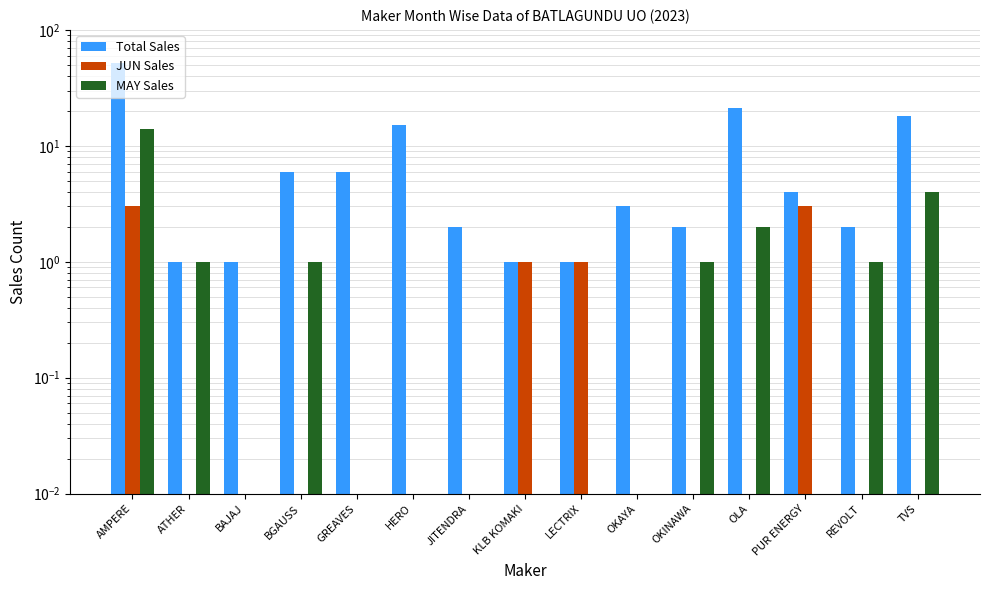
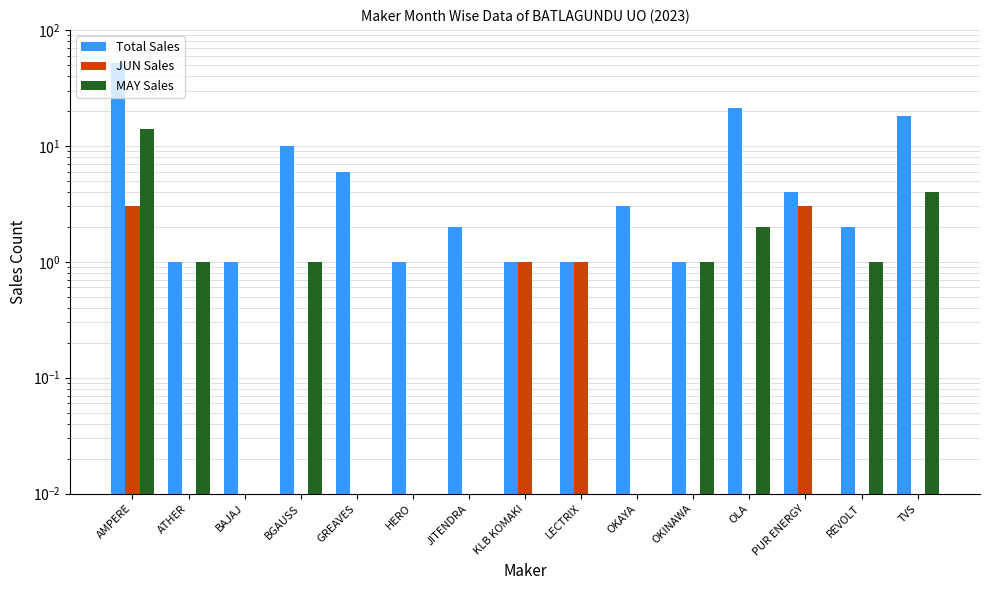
  {
    "Total Sales": {
      "ATHER": 1,
      "BAJAJ": 1,
-     "BGAUSS": 6,
+     "BGAUSS": 10,
      "GREAVES": 6,
-     "HERO": 15,
+     "HERO": 1,
      "JITENDRA": 2,
      "KLB KOMAKI": 1,
      "LECTRIX": 1,
      "OKAYA": 3,
-     "OKINAWA": 2,
+     "OKINAWA": 1,
      "OLA": 21,
      "PUR ENERGY": 4,
      "REVOLT": 2,
      "TVS": 18
    },
    "JUN Sales": {
      "AMPERE": 3,
      "KLB KOMAKI": 1,
      "LECTRIX": 1,
      "PUR ENERGY": 3
    },
    "MAY Sales": {
      "AMPERE": 14,
      "ATHER": 1,
      "BGAUSS": 1,
      "OKINAWA": 1,
      "OLA": 2,
      "REVOLT": 1,
      "TVS": 4
    }
  }
